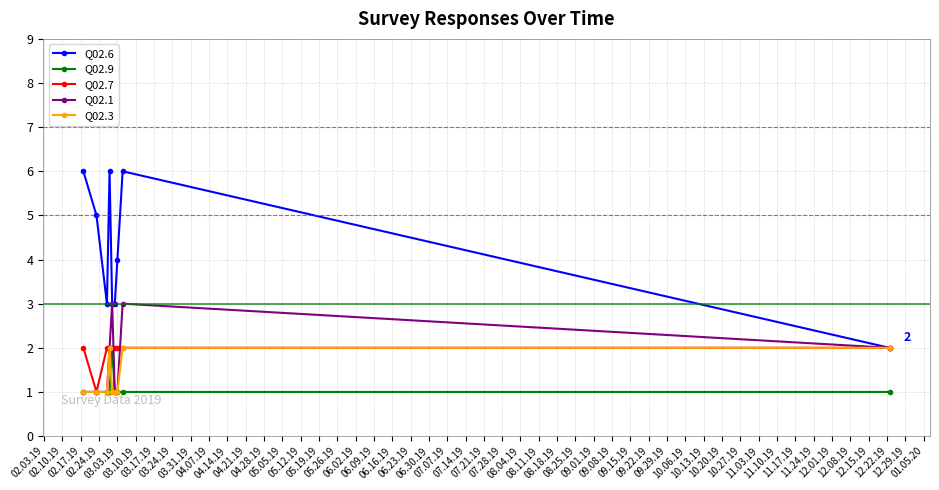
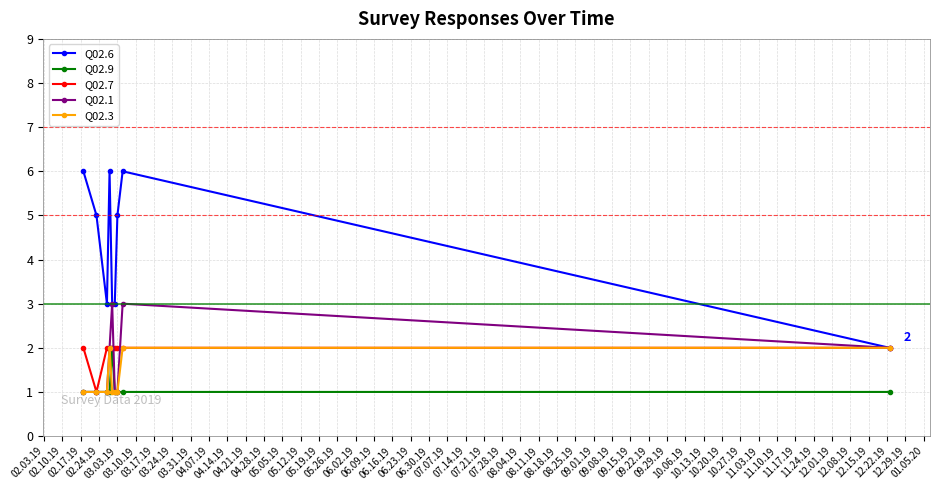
  {
    "Q02.6": {
-     "03.03.19": 4
+     "03.03.19": 5
    },
    "Q02.7": {
      "03.03.19": 2
    }
  }
